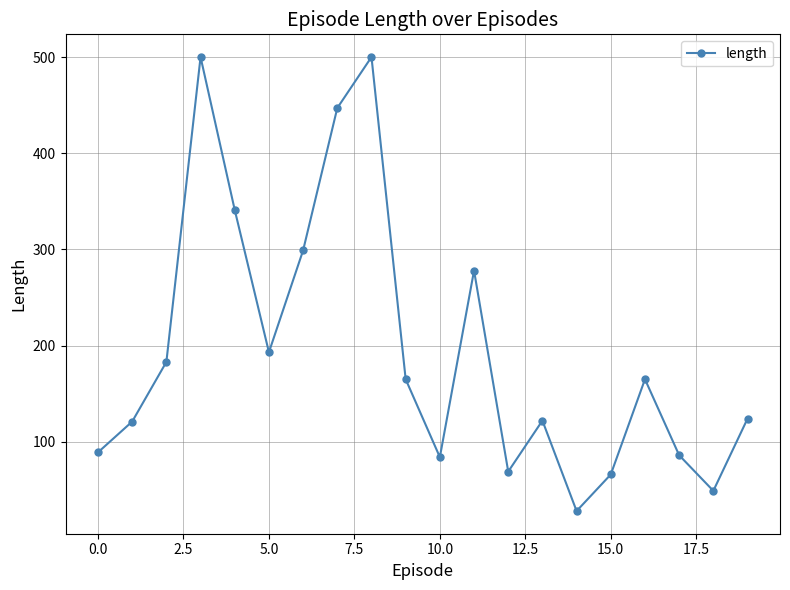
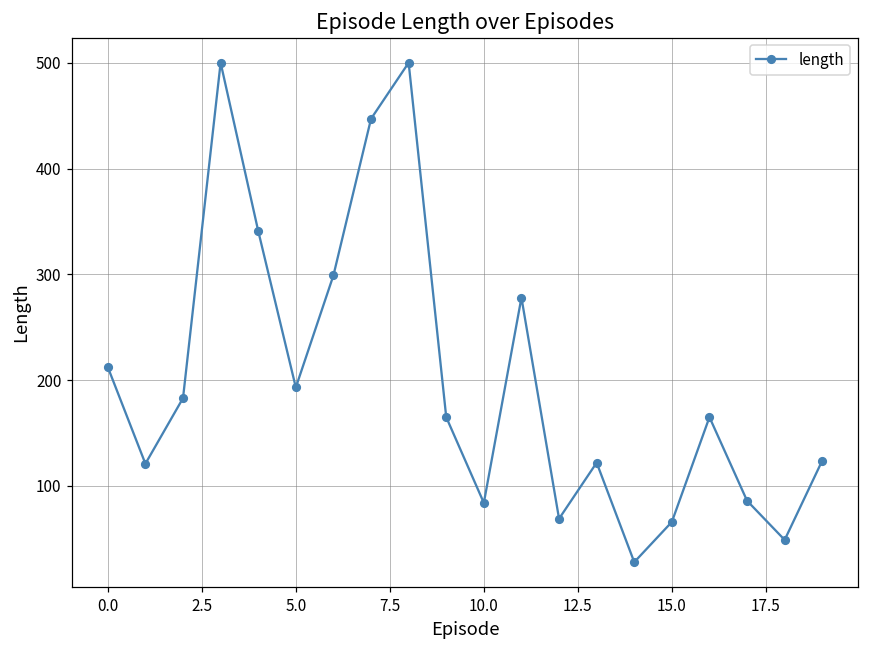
  {
-   "0.0": 90,
+   "0.0": 210,
    "5.0": 190,
    "10.0": 80,
    "15.0": 70
  }
